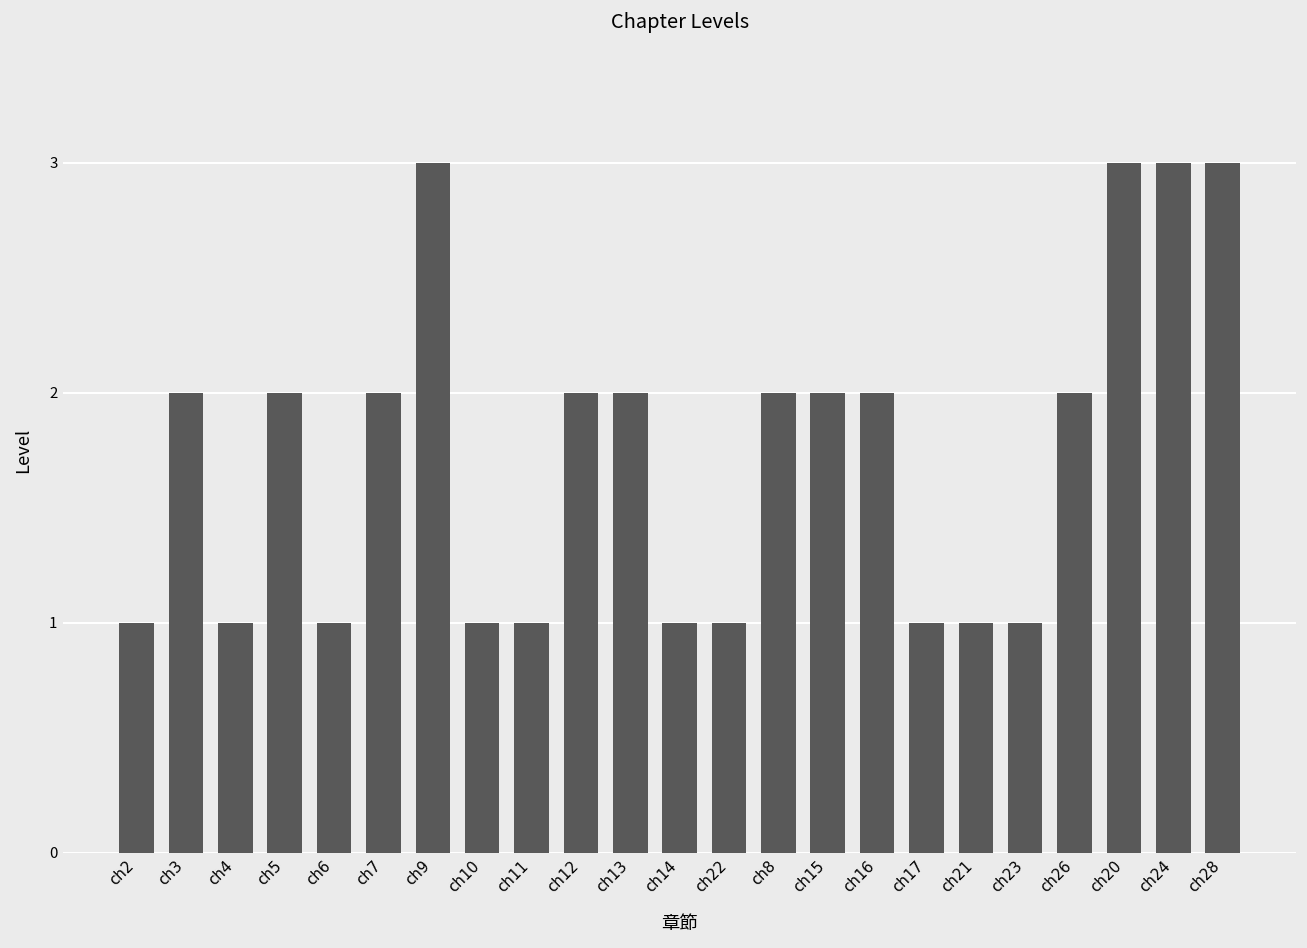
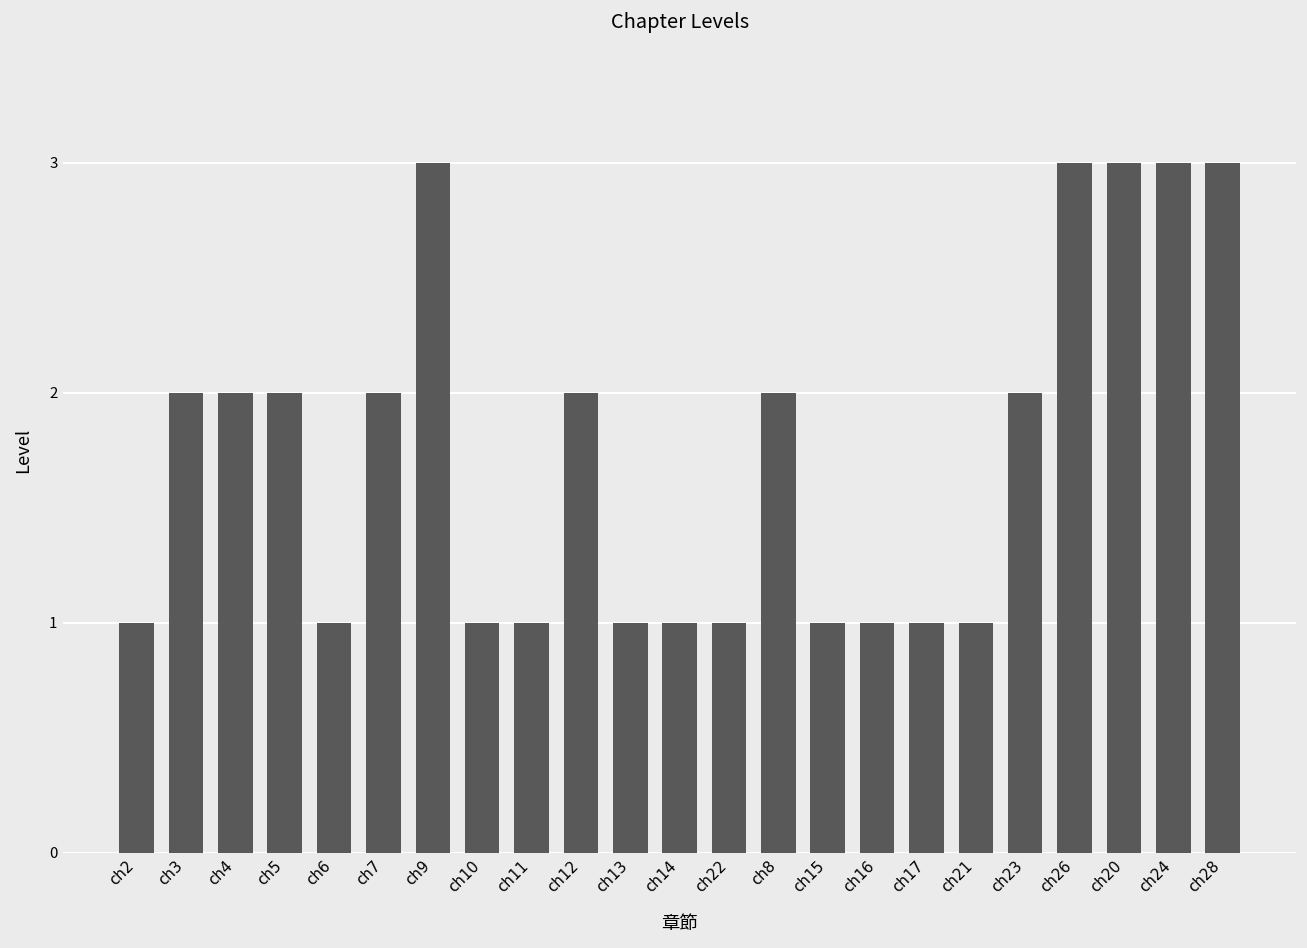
  {
    "ch2": 1,
    "ch3": 2,
-   "ch4": 1,
+   "ch4": 2,
    "ch5": 2,
    "ch6": 1,
    "ch7": 2,
    "ch9": 3,
    "ch10": 1,
    "ch11": 1,
    "ch12": 2,
-   "ch13": 2,
+   "ch13": 1,
    "ch14": 1,
    "ch22": 1,
    "ch8": 2,
-   "ch15": 2,
-   "ch16": 2,
+   "ch15": 1,
+   "ch16": 1,
    "ch17": 1,
    "ch21": 1,
-   "ch23": 1,
-   "ch26": 2,
+   "ch23": 2,
+   "ch26": 3,
    "ch20": 3,
    "ch24": 3,
    "ch28": 3
  }
